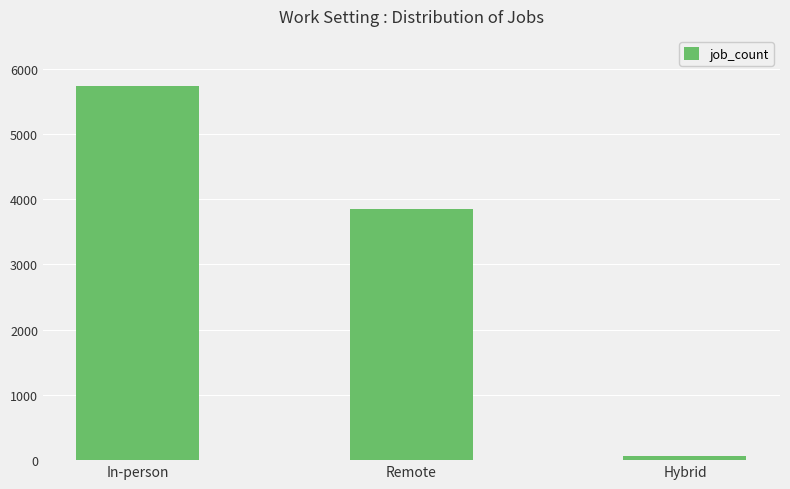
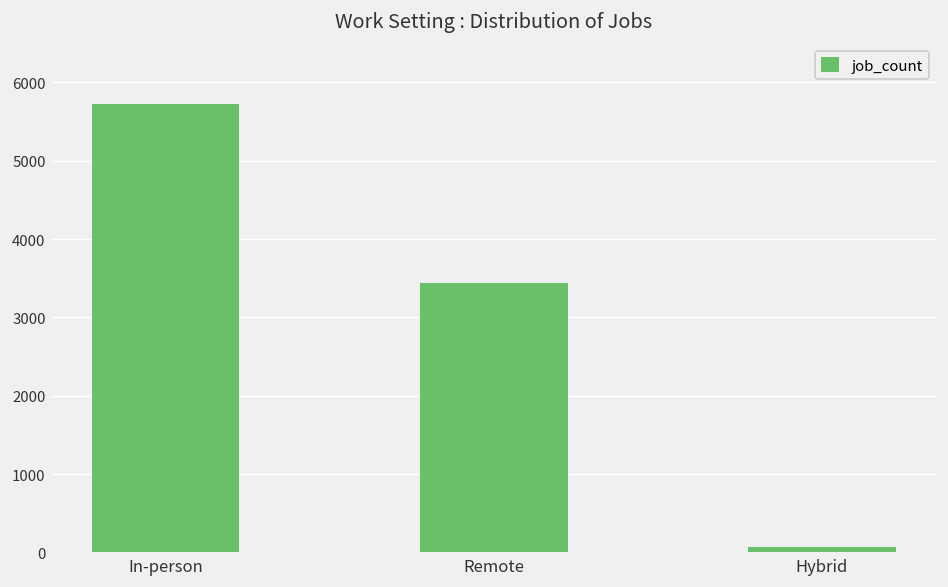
  {
    "In-person": 5700,
-   "Remote": 3800,
+   "Remote": 3400,
    "Hybrid": 100
  }
